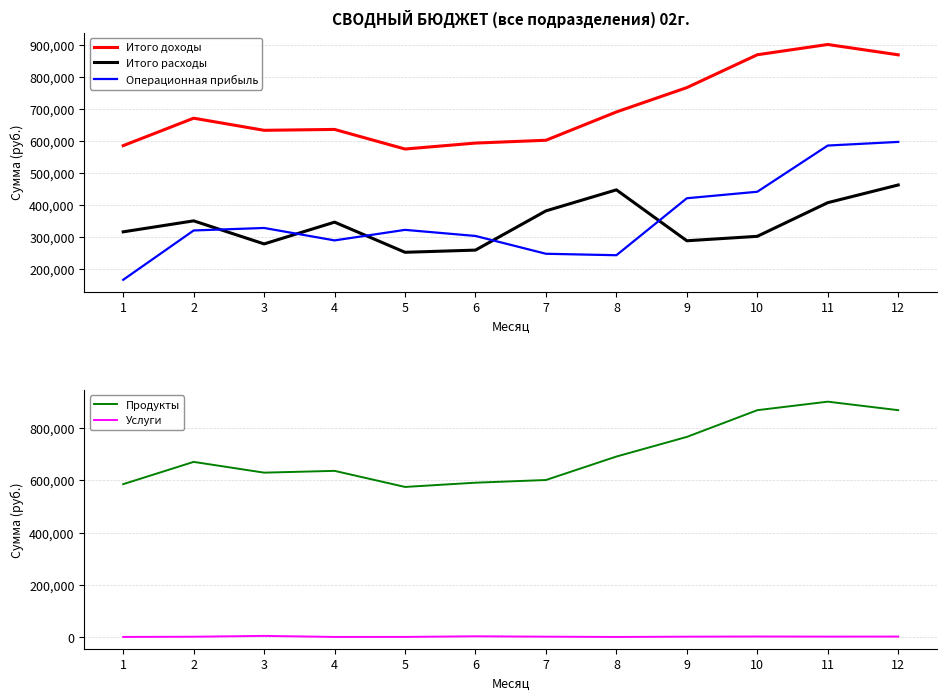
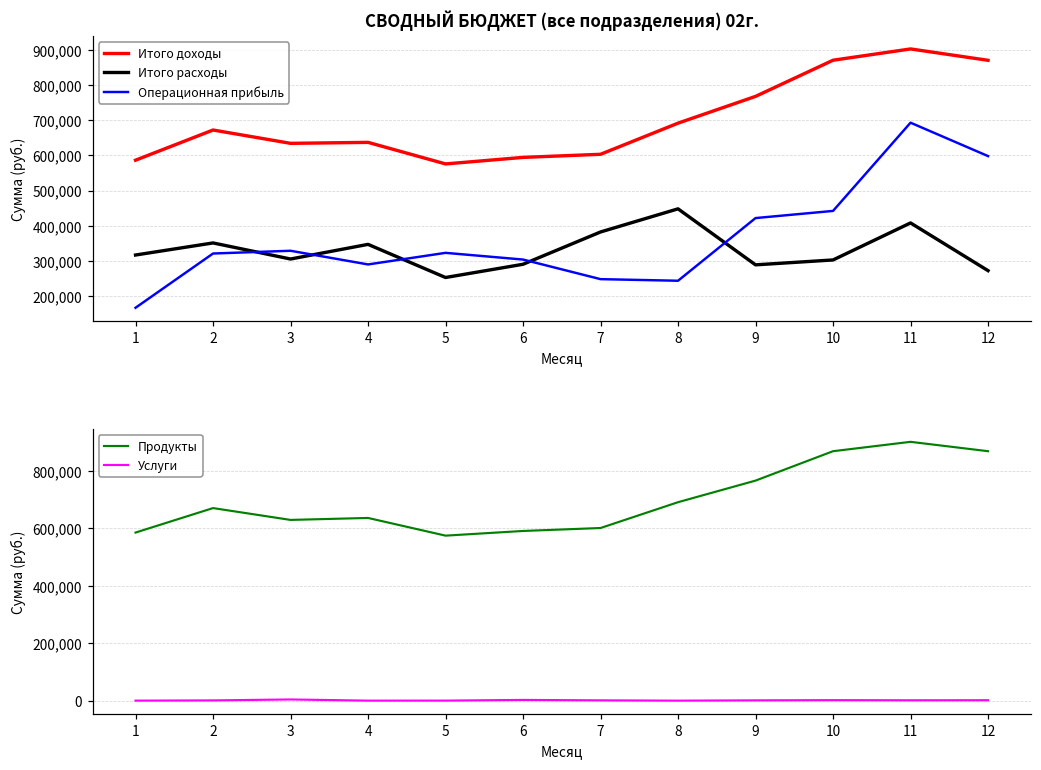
  {
    "СВОДНЫЙ БЮДЖЕТ (все подразделения) 02г.": {
      "Итого доходы": {
        "1": "590,000",
        "2": "670,000",
        "3": "630,000",
        "4": "640,000",
        "5": "580,000",
        "6": "590,000",
        "7": "600,000",
        "8": "690,000",
        "9": "770,000",
        "10": "870,000",
        "11": "900,000",
        "12": "870,000"
      },
      "Итого расходы": {
        "1": "320,000",
        "2": "350,000",
-       "3": "280,000",
+       "3": "310,000",
        "4": "350,000",
        "5": "250,000",
-       "6": "260,000",
+       "6": "290,000",
        "7": "380,000",
        "8": "450,000",
        "9": "290,000",
        "10": "300,000",
        "11": "410,000",
-       "12": "460,000"
+       "12": "270,000"
      },
      "Операционная прибыль": {
        "1": "170,000",
        "2": "320,000",
        "3": "330,000",
        "4": "290,000",
        "5": "320,000",
        "6": "300,000",
        "7": "250,000",
        "8": "240,000",
        "9": "420,000",
        "10": "440,000",
-       "11": "590,000",
+       "11": "690,000",
        "12": "600,000"
      }
    }
  }
